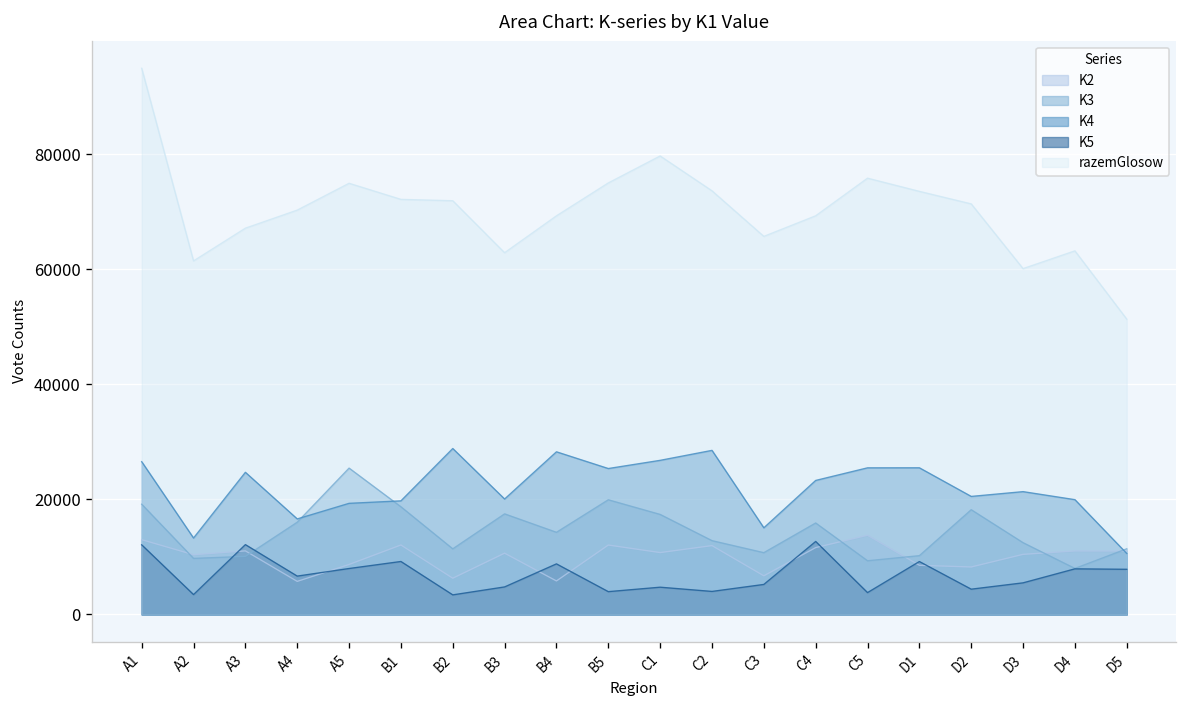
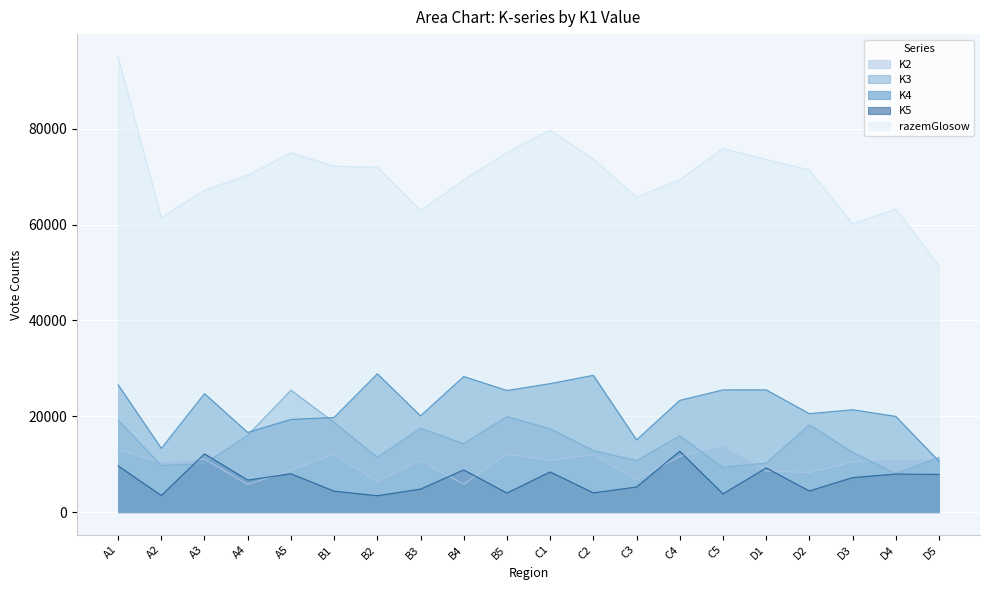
  {
    "K5": {
-     "A1": 12000,
+     "A1": 10000,
      "A2": 3000,
      "A3": 12000,
      "A4": 7000,
      "A5": 8000,
-     "B1": 9000,
+     "B1": 4000,
      "B2": 3000,
      "B3": 5000,
      "B4": 9000,
      "B5": 4000,
-     "C1": 5000,
+     "C1": 8000,
      "C2": 4000,
      "C3": 5000,
      "C4": 13000,
      "C5": 4000,
      "D1": 9000,
      "D2": 4000,
-     "D3": 6000,
+     "D3": 7000,
      "D5": 8000
    }
  }
